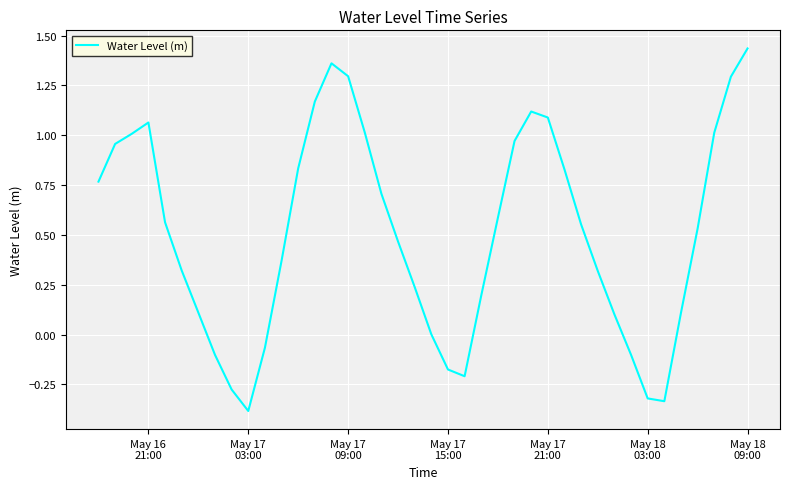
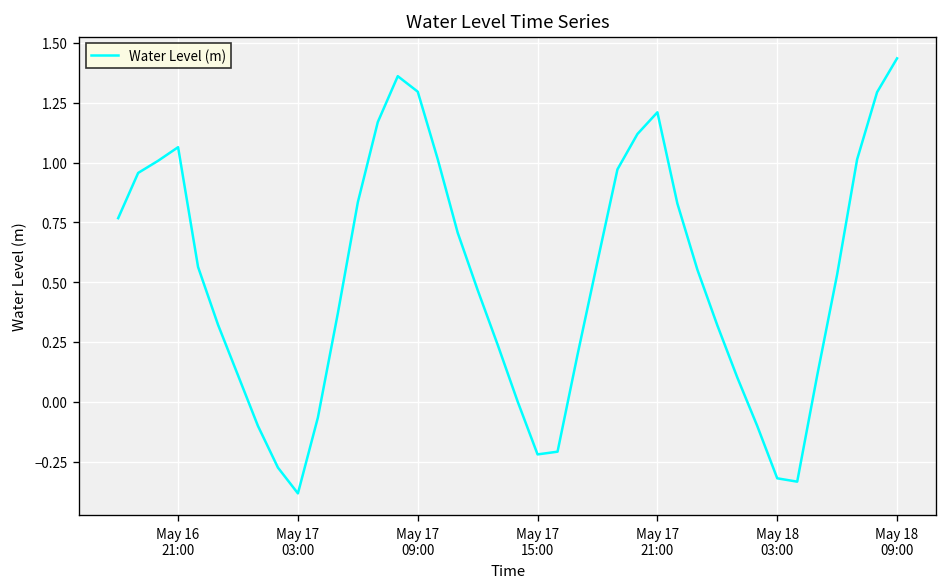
  {
    "May 16 21:00": 1.06,
    "May 17 03:00": -0.38,
    "May 17 09:00": 1.30,
-   "May 17 15:00": -0.17,
-   "May 17 21:00": 1.09,
+   "May 17 15:00": -0.22,
+   "May 17 21:00": 1.21,
    "May 18 03:00": -0.32,
    "May 18 09:00": 1.44
  }
